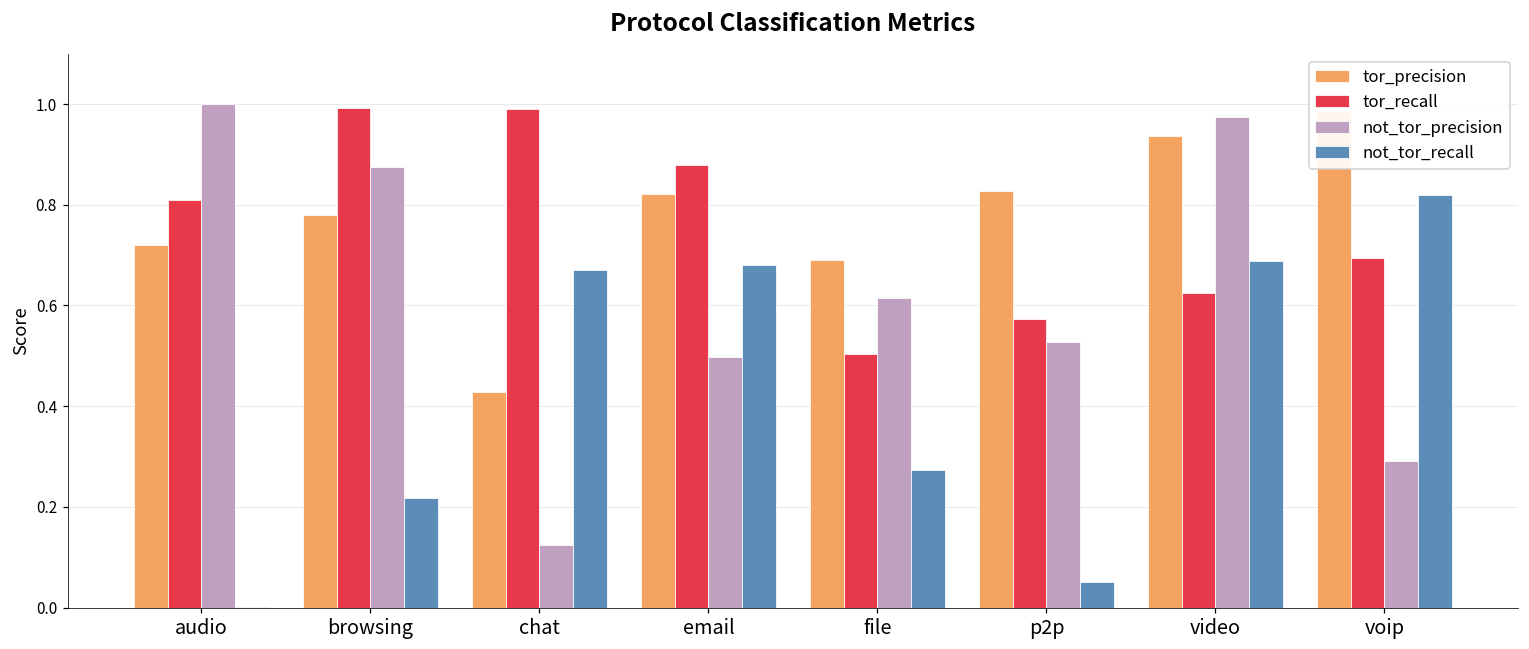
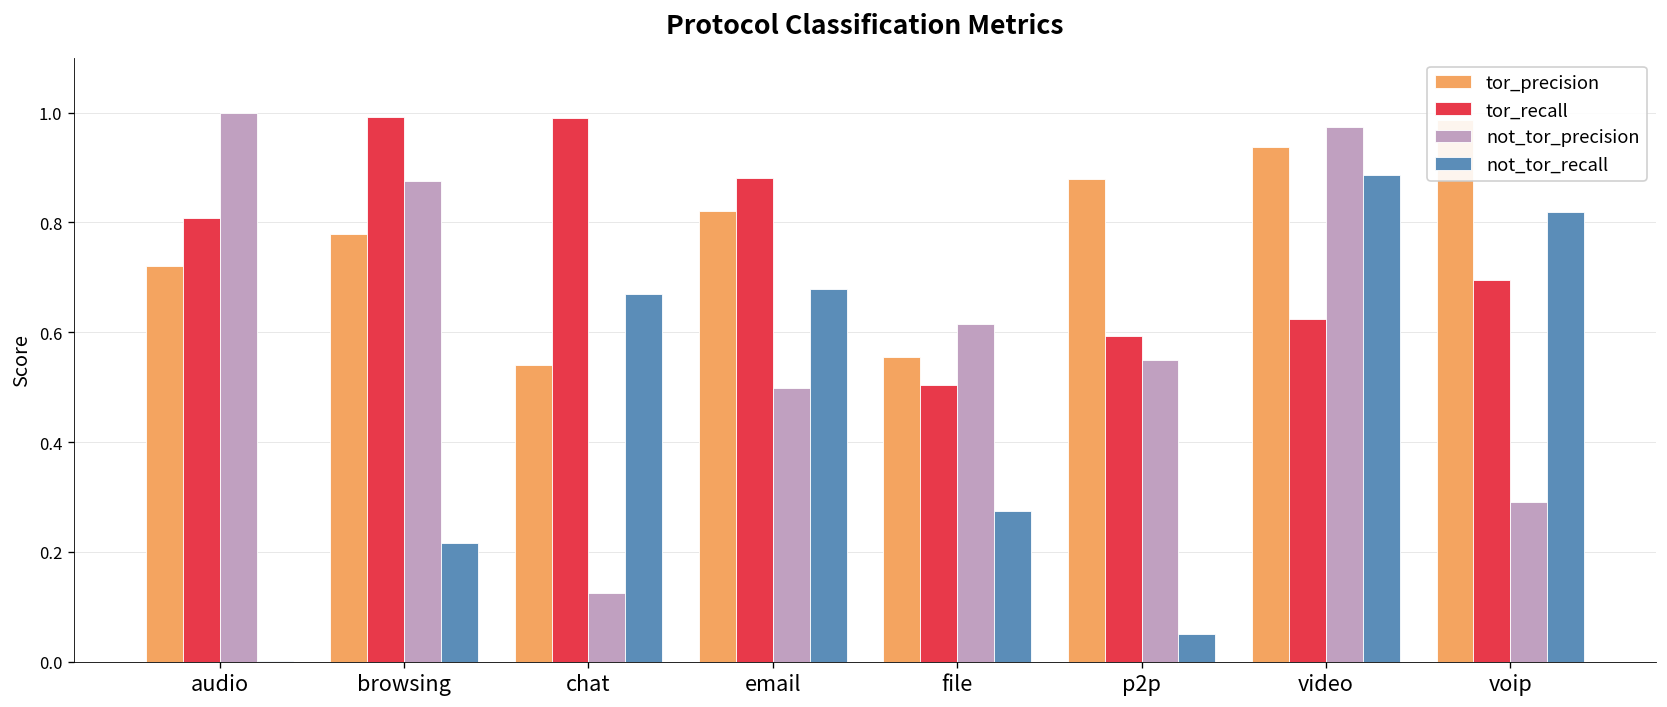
  {
    "tor_precision": {
      "audio": 0.72,
      "browsing": 0.78,
-     "chat": 0.43,
+     "chat": 0.54,
      "email": 0.82,
-     "file": 0.69,
-     "p2p": 0.83,
+     "file": 0.55,
+     "p2p": 0.88,
      "video": 0.94
    },
    "tor_recall": {
      "audio": 0.81,
      "browsing": 0.99,
      "chat": 0.99,
      "email": 0.88,
      "file": 0.50,
-     "p2p": 0.57,
+     "p2p": 0.59,
      "video": 0.62,
      "voip": 0.69
    },
    "not_tor_precision": {
      "audio": 1.00,
      "browsing": 0.87,
      "chat": 0.12,
      "email": 0.50,
      "file": 0.61,
-     "p2p": 0.53,
+     "p2p": 0.55,
      "video": 0.97,
      "voip": 0.29
    },
    "not_tor_recall": {
      "browsing": 0.22,
      "chat": 0.67,
      "email": 0.68,
      "file": 0.27,
      "p2p": 0.05,
-     "video": 0.69,
+     "video": 0.89,
      "voip": 0.82
    }
  }
